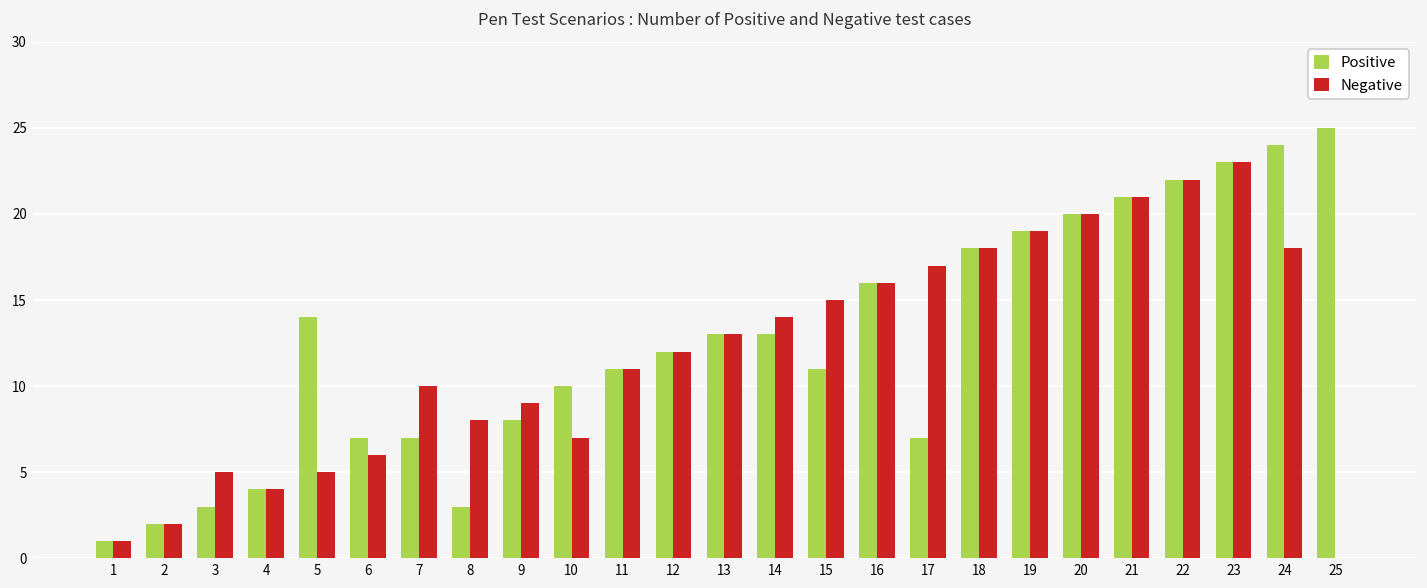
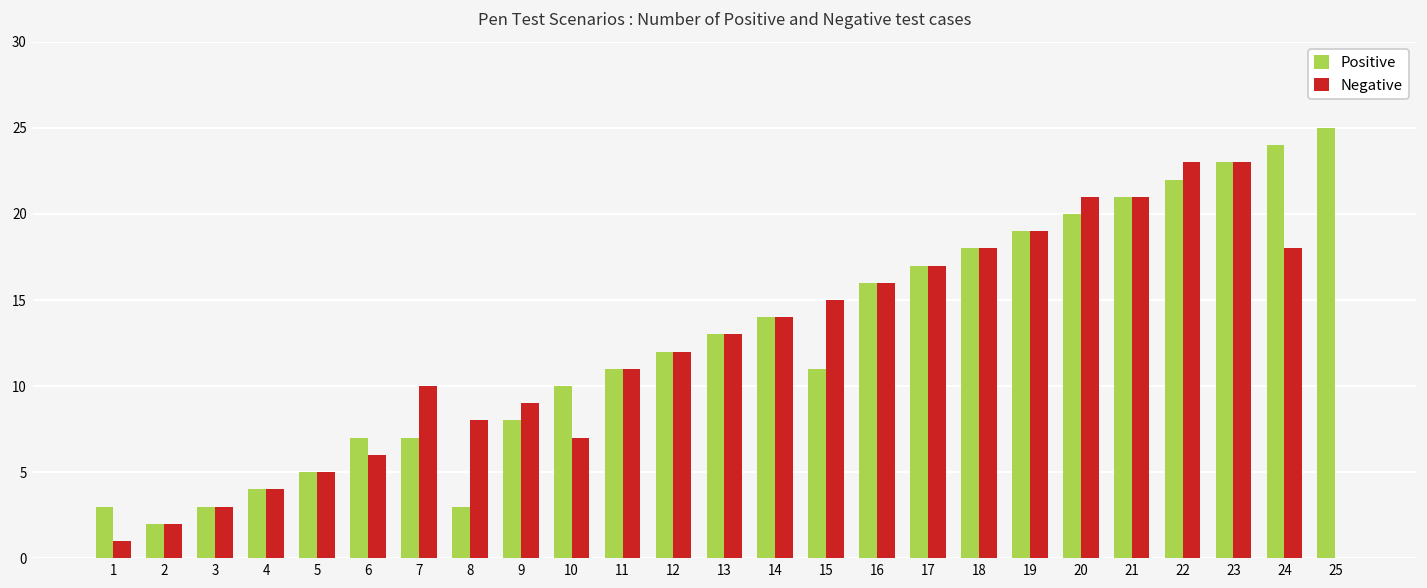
  {
    "Positive": {
-     "1": 1,
+     "1": 3,
      "2": 2,
      "3": 3,
      "4": 4,
-     "5": 14,
+     "5": 5,
      "6": 7,
      "7": 7,
      "8": 3,
      "9": 8,
      "10": 10,
      "11": 11,
      "12": 12,
      "13": 13,
-     "14": 13,
+     "14": 14,
      "15": 11,
      "16": 16,
-     "17": 7,
+     "17": 17,
      "18": 18,
      "19": 19,
      "20": 20,
      "21": 21,
      "22": 22,
      "23": 23,
      "24": 24,
      "25": 25
    },
    "Negative": {
      "1": 1,
      "2": 2,
-     "3": 5,
+     "3": 3,
      "4": 4,
      "5": 5,
      "6": 6,
      "7": 10,
      "8": 8,
      "9": 9,
      "10": 7,
      "11": 11,
      "12": 12,
      "13": 13,
      "14": 14,
      "15": 15,
      "16": 16,
      "17": 17,
      "18": 18,
      "19": 19,
-     "20": 20,
+     "20": 21,
      "21": 21,
-     "22": 22,
+     "22": 23,
      "23": 23,
      "24": 18,
      "25": 0
    }
  }
